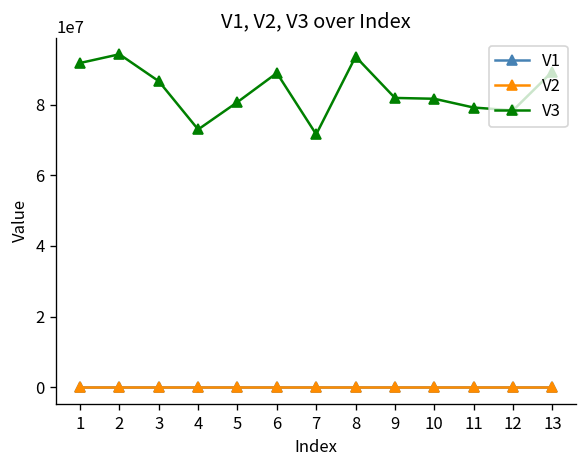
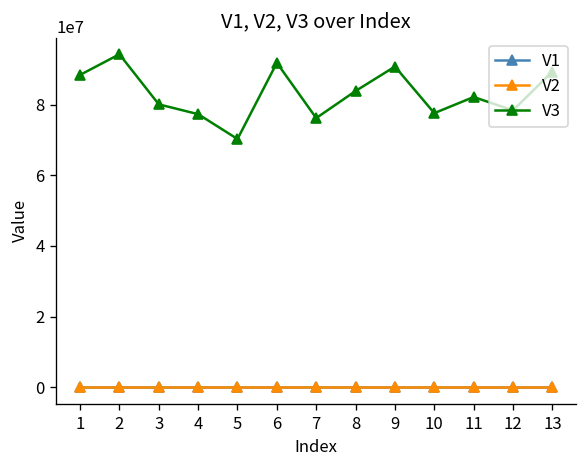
  {
    "V2": {
      "1": 0,
      "2": 0,
      "3": 0,
      "4": 0,
      "5": 0,
      "6": 0,
      "7": 0,
      "8": 0,
      "9": 0,
      "10": 0,
      "11": 0,
      "12": 0,
      "13": 0
    },
    "V3": {
-     "1": 92000000,
+     "1": 88000000,
      "2": 94000000,
-     "3": 87000000,
-     "4": 73000000,
-     "5": 81000000,
-     "6": 89000000,
-     "7": 72000000,
-     "8": 94000000,
-     "9": 82000000,
-     "10": 82000000,
-     "11": 79000000
+     "3": 80000000,
+     "4": 77000000,
+     "5": 70000000,
+     "6": 92000000,
+     "7": 76000000,
+     "8": 84000000,
+     "9": 91000000,
+     "10": 78000000,
+     "11": 82000000
    }
  }
